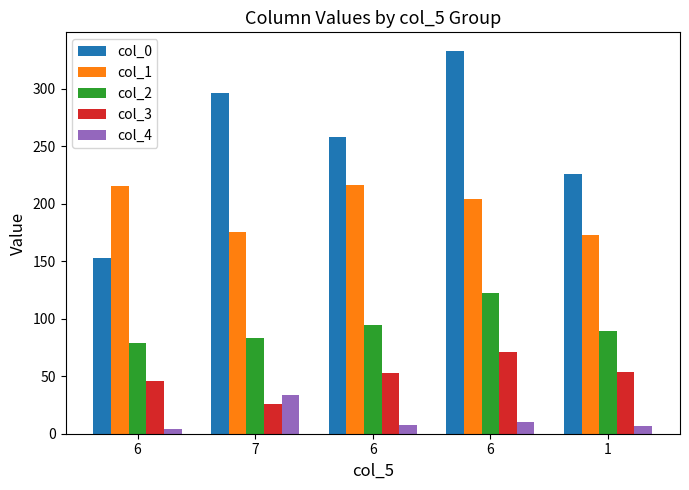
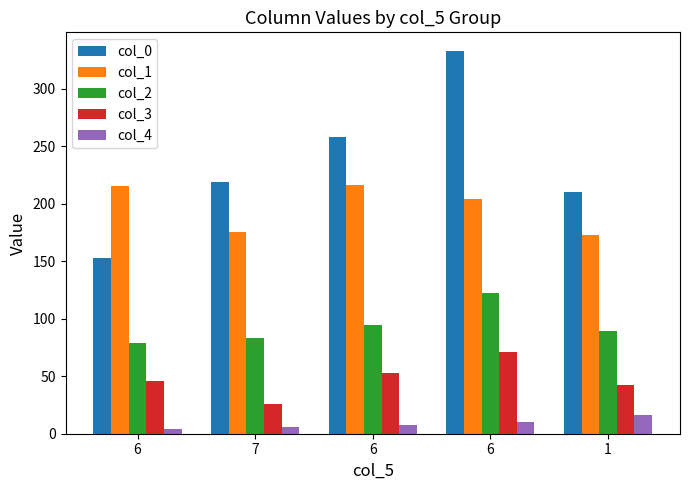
  {
    "col_0": {
-     "7": 296,
-     "1": 226
+     "7": 219,
+     "1": 210
    },
    "col_1": {
      "7": 175,
      "1": 173
    },
    "col_2": {
      "7": 83,
      "1": 89
    },
    "col_3": {
      "7": 26,
-     "1": 54
+     "1": 43
    },
    "col_4": {
-     "7": 34,
-     "1": 7
+     "7": 6,
+     "1": 16
    }
  }
